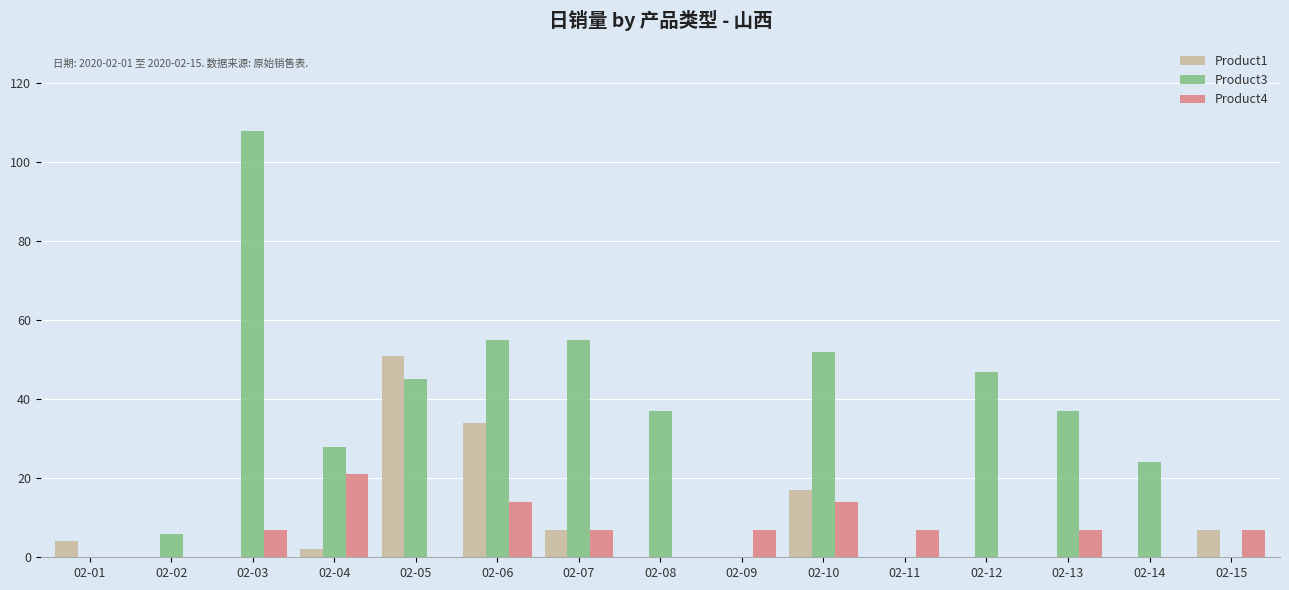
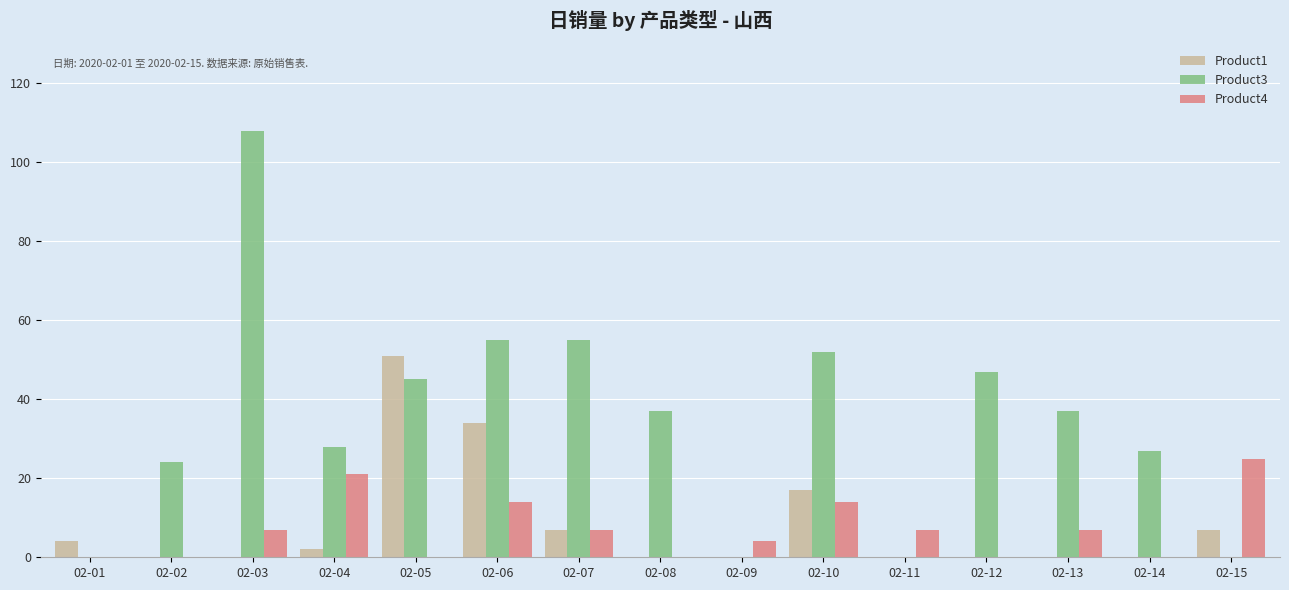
  {
    "Product1": {
      "02-01": 4,
      "02-02": 0,
      "02-03": 0,
      "02-04": 2,
      "02-05": 51,
      "02-06": 34,
      "02-07": 7,
      "02-08": 0,
      "02-09": 0,
      "02-10": 17,
      "02-11": 0,
      "02-12": 0,
      "02-13": 0,
      "02-14": 0,
      "02-15": 7
    },
    "Product3": {
      "02-01": 0,
-     "02-02": 6,
+     "02-02": 24,
      "02-03": 108,
      "02-04": 28,
      "02-05": 45,
      "02-06": 55,
      "02-07": 55,
      "02-08": 37,
      "02-09": 0,
      "02-10": 52,
      "02-11": 0,
      "02-12": 47,
      "02-13": 37,
-     "02-14": 24,
+     "02-14": 27,
      "02-15": 0
    },
    "Product4": {
      "02-01": 0,
      "02-02": 0,
      "02-03": 7,
      "02-04": 21,
      "02-05": 0,
      "02-06": 14,
      "02-07": 7,
      "02-08": 0,
-     "02-09": 7,
+     "02-09": 4,
      "02-10": 14,
      "02-11": 7,
      "02-12": 0,
      "02-13": 7,
      "02-14": 0,
-     "02-15": 7
+     "02-15": 25
    }
  }
